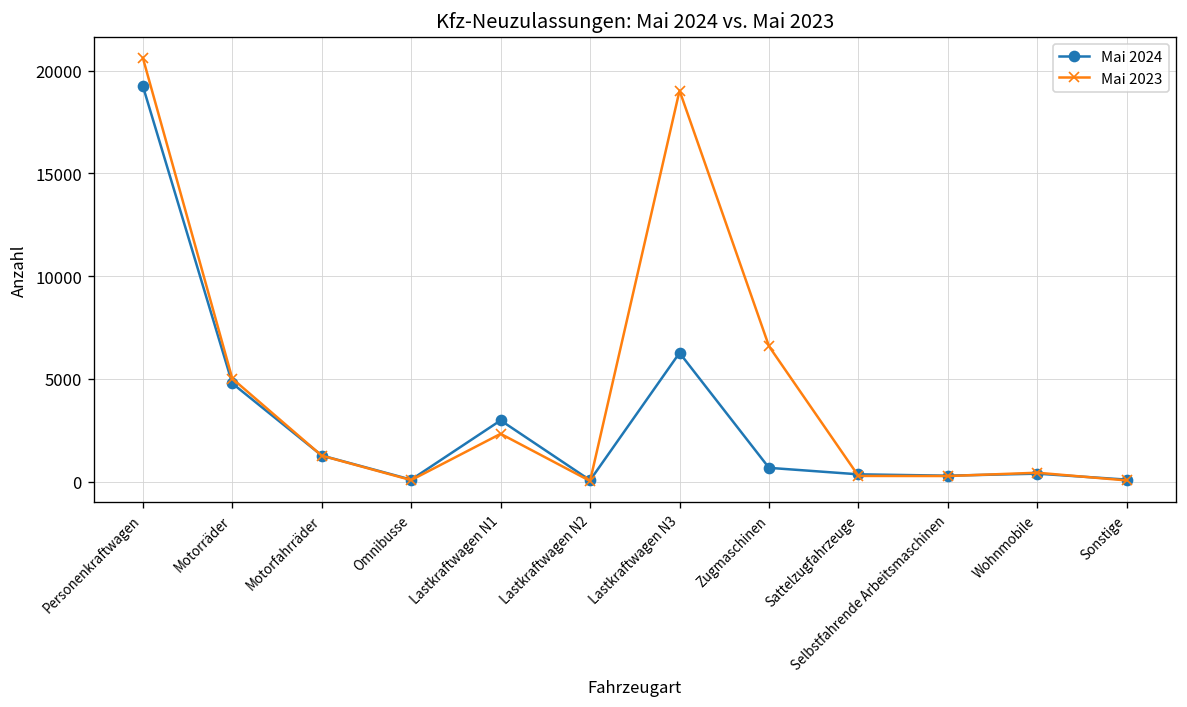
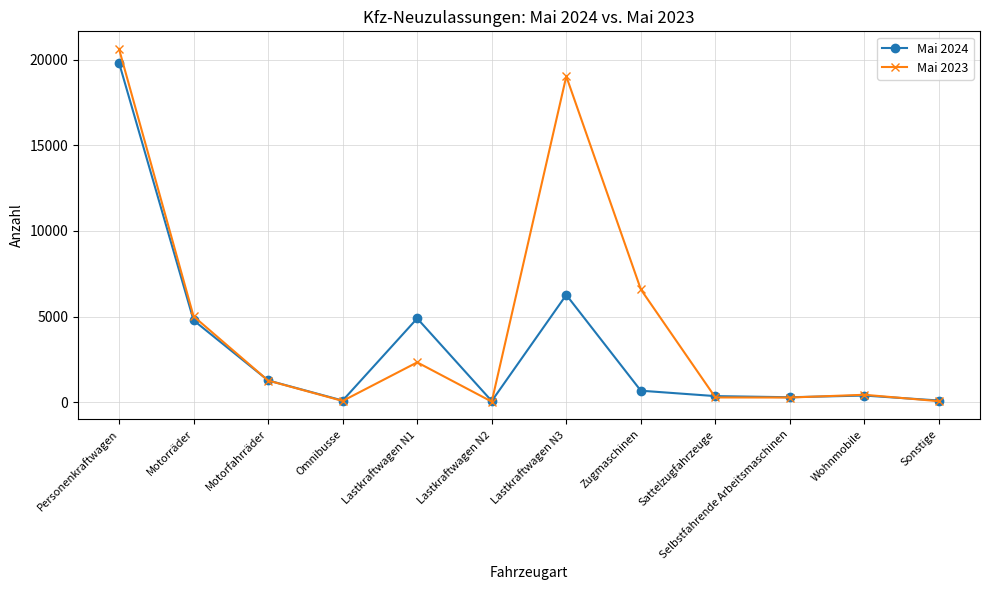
  {
    "Mai 2024": {
-     "Personenkraftwagen": 19300,
+     "Personenkraftwagen": 19800,
      "Motorräder": 4800,
-     "Lastkraftwagen N1": 3000,
+     "Lastkraftwagen N1": 4900,
      "Lastkraftwagen N3": 6300,
      "Zugmaschinen": 700
    },
    "Mai 2023": {
      "Personenkraftwagen": 20600,
      "Motorräder": 5000,
      "Lastkraftwagen N1": 2300,
      "Lastkraftwagen N3": 19000,
      "Zugmaschinen": 6600
    }
  }
